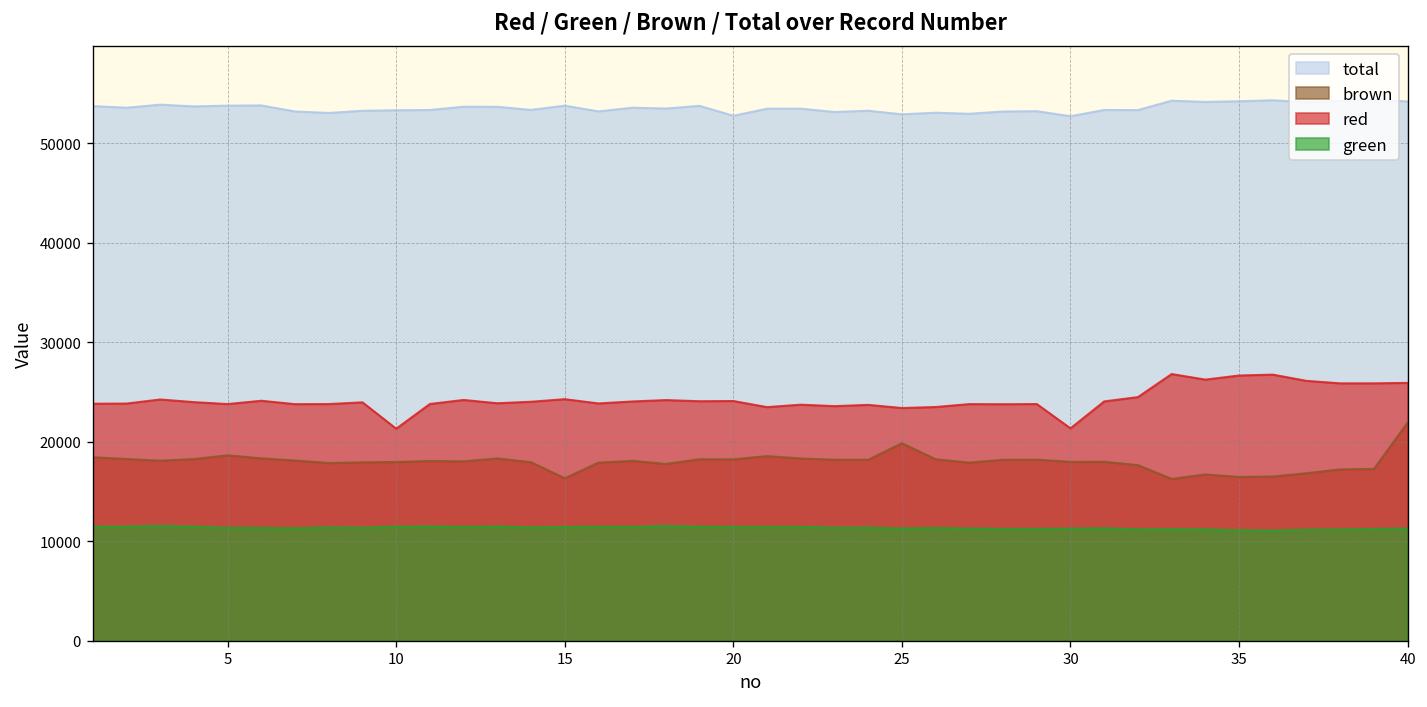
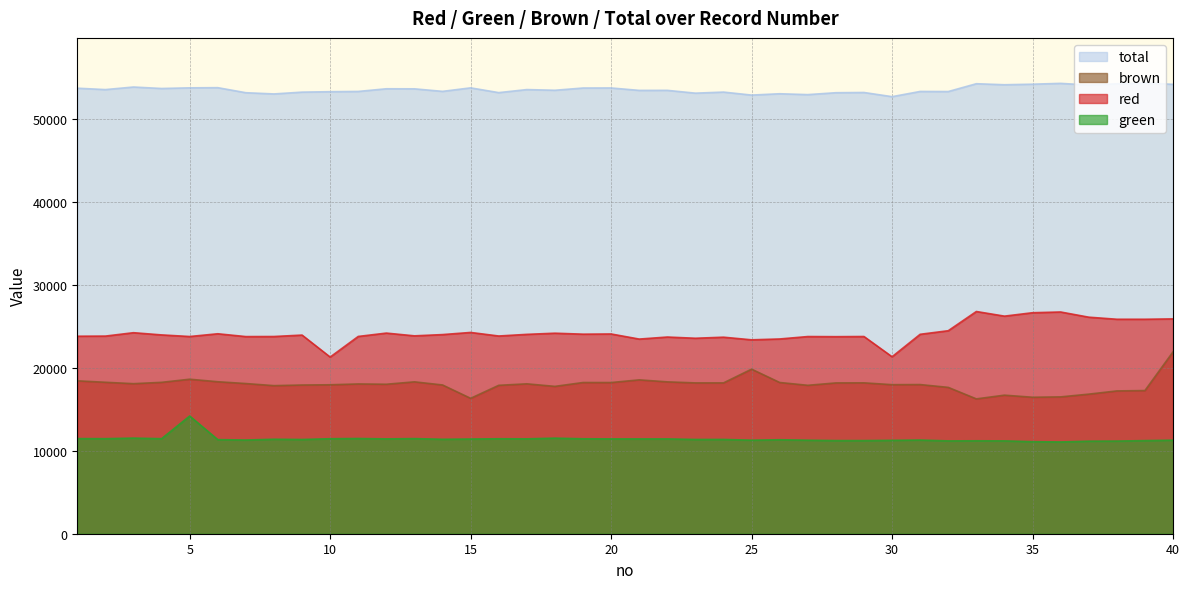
  {
    "total": {
      "5": 54000,
      "10": 53000,
      "15": 54000,
-     "20": 53000,
+     "20": 54000,
      "25": 53000,
      "30": 53000,
      "35": 54000,
      "40": 54000
    },
    "brown": {
      "5": 19000,
      "10": 18000,
      "15": 16000,
      "20": 18000,
      "25": 20000,
      "30": 18000,
      "35": 16000,
      "40": 22000
    },
    "red": {
      "5": 24000,
      "10": 21000,
      "15": 24000,
      "20": 24000,
      "25": 23000,
      "30": 21000,
      "35": 27000,
      "40": 26000
    },
    "green": {
-     "5": 11000,
+     "5": 14000,
      "10": 11000,
      "15": 11000,
      "20": 11000,
      "25": 11000,
      "30": 11000,
      "35": 11000,
      "40": 11000
    }
  }
